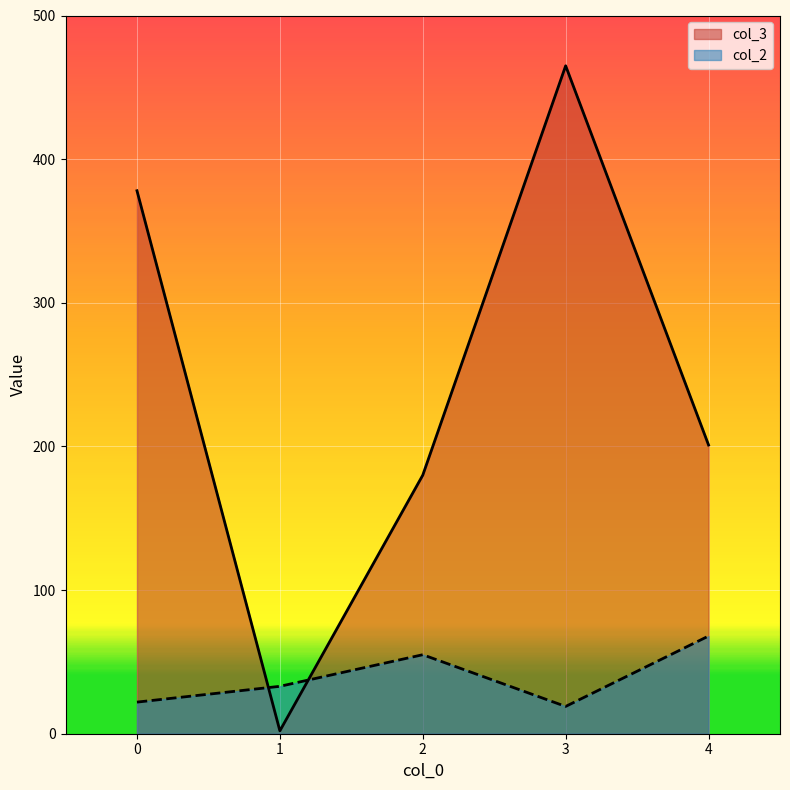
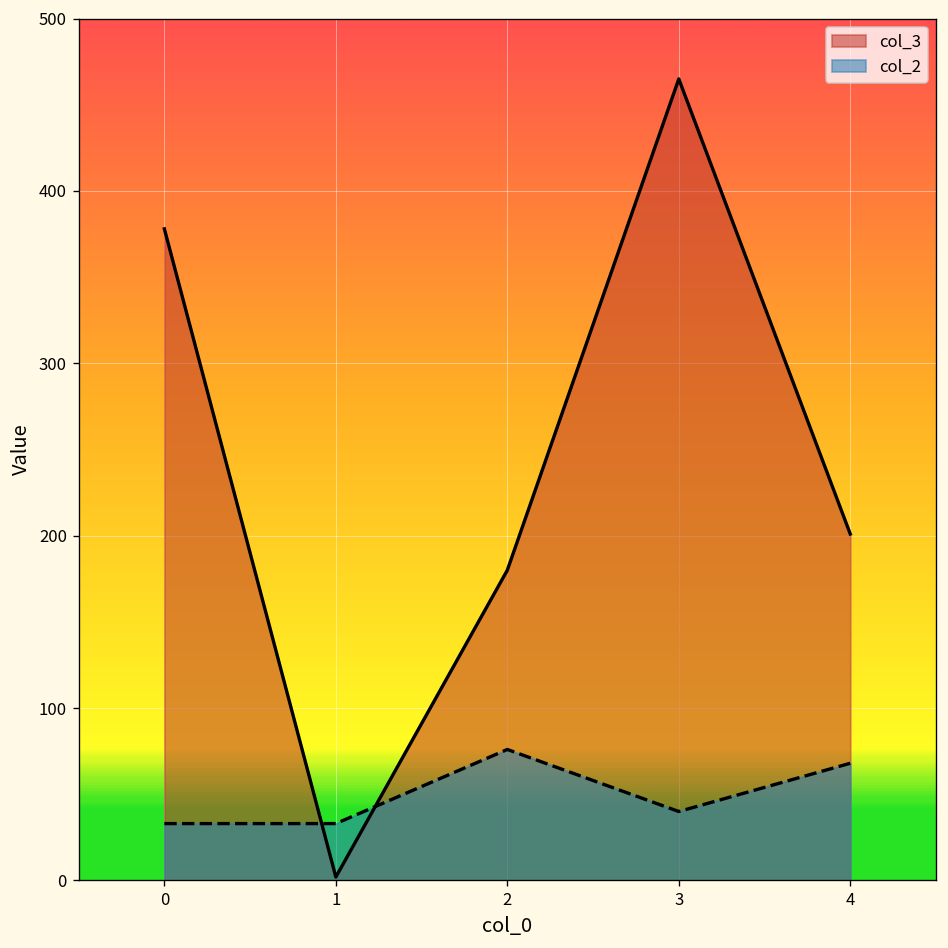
  {
    "col_3": {
      "0": 378,
      "1": 2,
      "2": 180,
      "3": 465,
      "4": 201
    },
    "col_2": {
-     "0": 22,
+     "0": 33,
      "1": 33,
-     "2": 55,
-     "3": 19,
+     "2": 76,
+     "3": 40,
      "4": 68
    }
  }
